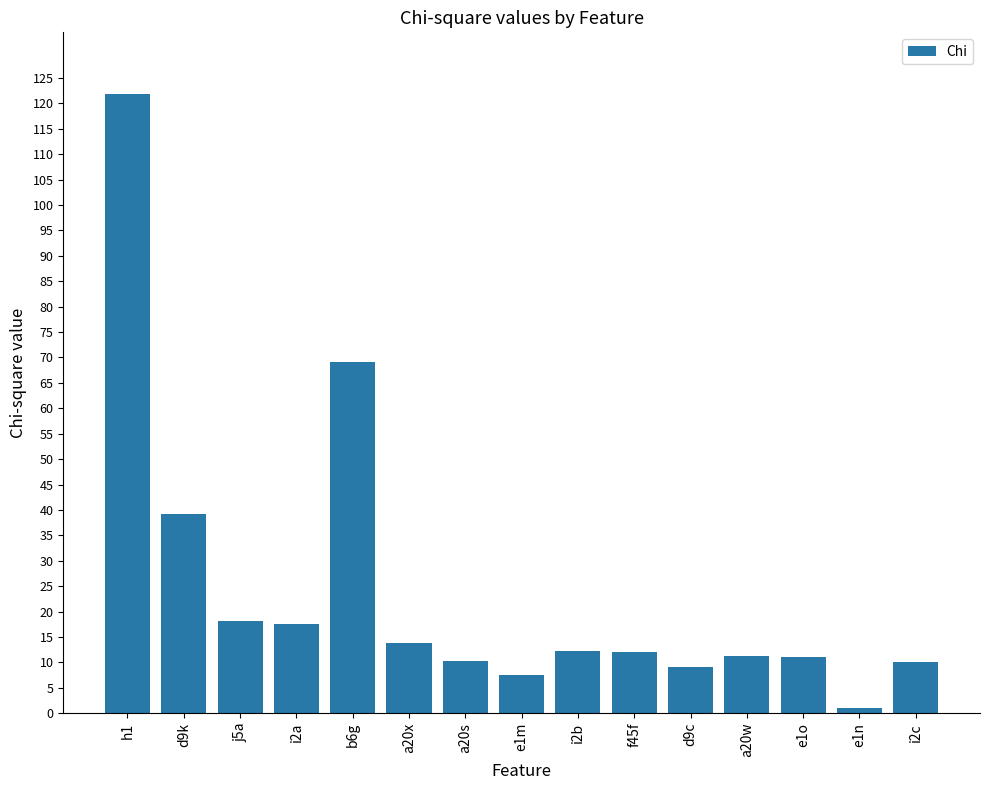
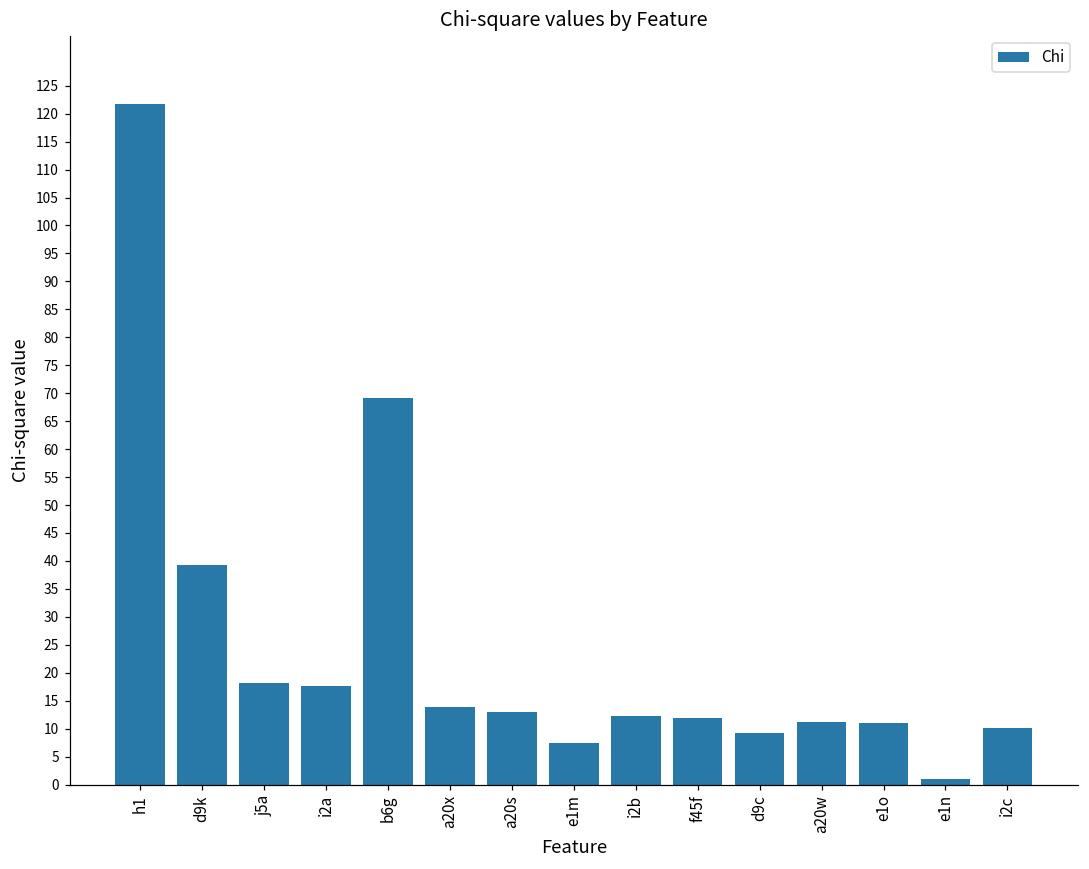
  {
    "h1": 122,
    "d9k": 39,
    "j5a": 18,
    "i2a": 18,
    "b6g": 69,
    "a20x": 14,
-   "a20s": 10,
+   "a20s": 13,
    "e1m": 7,
    "i2b": 12,
    "f45f": 12,
    "d9c": 9,
    "a20w": 11,
    "e1o": 11,
    "e1n": 1,
    "i2c": 10
  }
